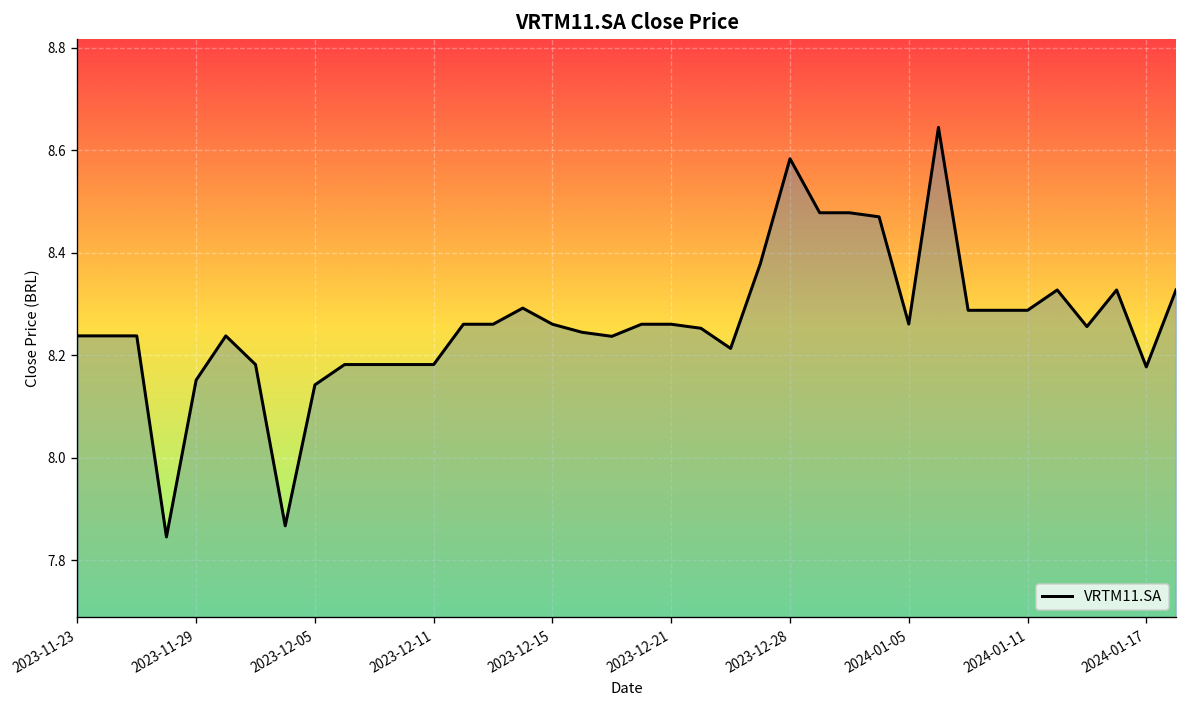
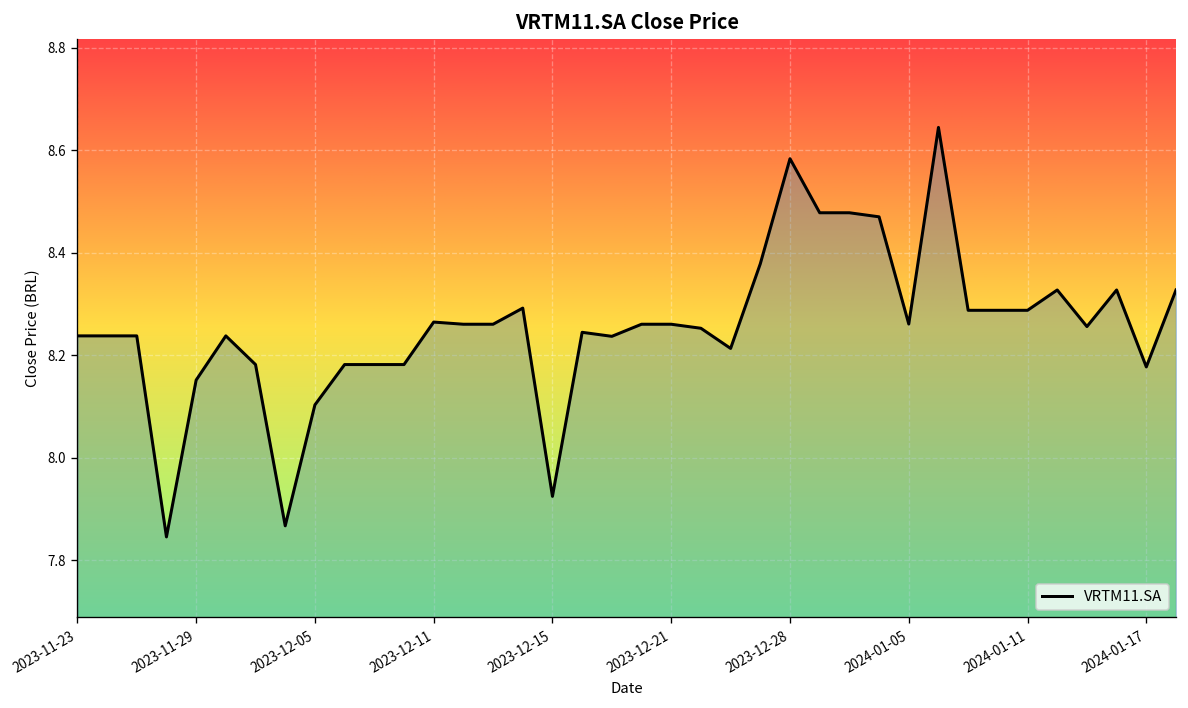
  {
    "2023-11-23": 8.24,
    "2023-11-29": 8.15,
-   "2023-12-05": 8.14,
-   "2023-12-11": 8.18,
-   "2023-12-15": 8.26,
+   "2023-12-05": 8.10,
+   "2023-12-11": 8.26,
+   "2023-12-15": 7.92,
    "2023-12-21": 8.26,
    "2023-12-28": 8.58,
    "2024-01-05": 8.26,
    "2024-01-11": 8.29,
    "2024-01-17": 8.18
  }
